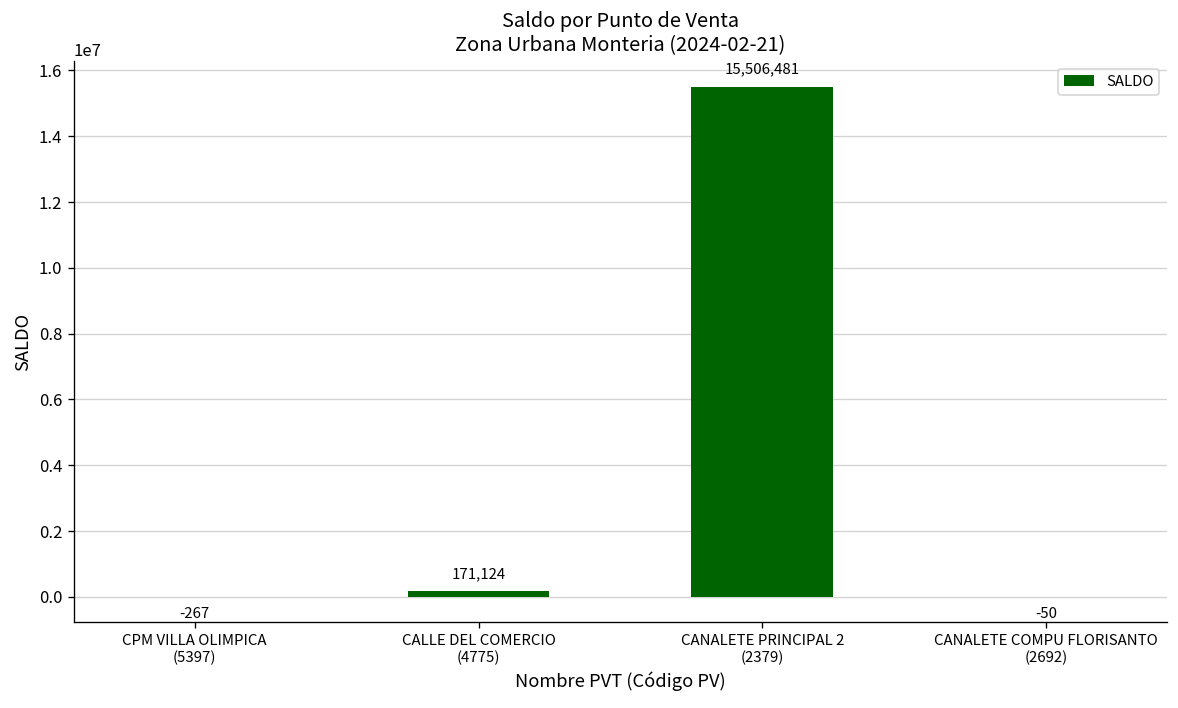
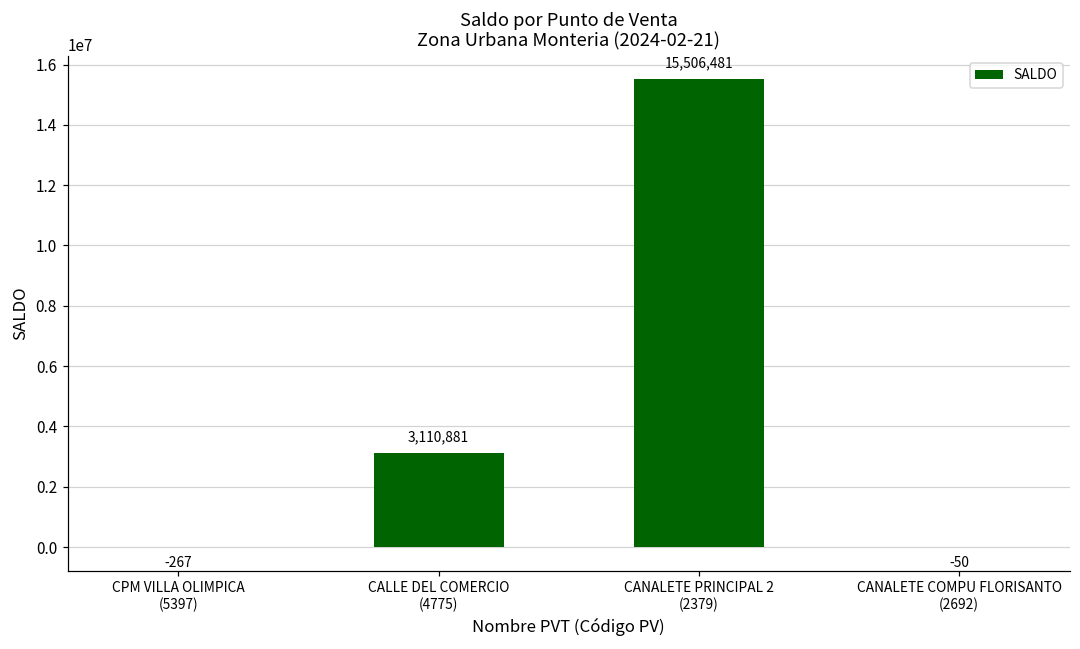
  {
    "CPM VILLA OLIMPICA (5397)": "-267",
-   "CALLE DEL COMERCIO (4775)": "171,124",
+   "CALLE DEL COMERCIO (4775)": "3,110,881",
    "CANALETE PRINCIPAL 2 (2379)": "15,506,481",
    "CANALETE COMPU FLORISANTO (2692)": "-50"
  }
